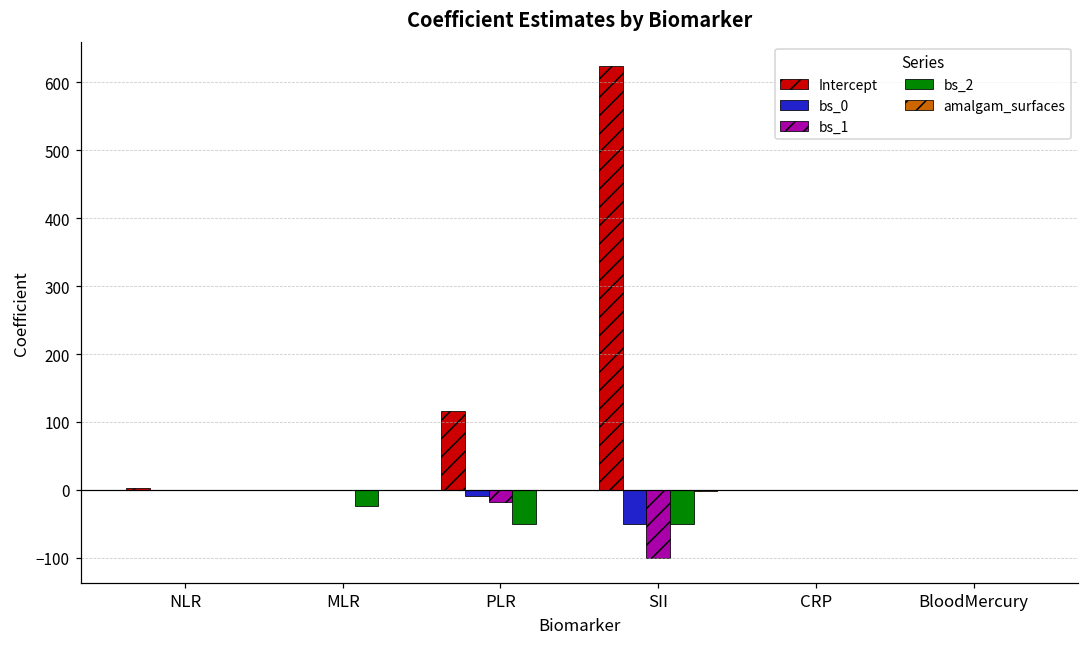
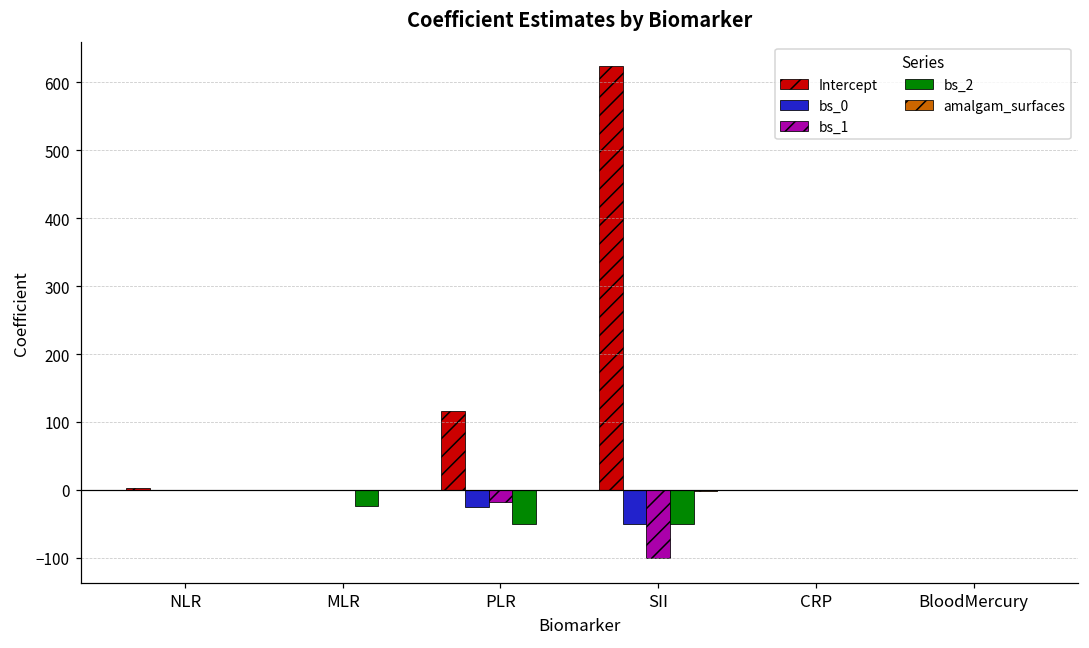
  {
    "Intercept": {
      "PLR": 120,
      "SII": 620
    },
    "bs_0": {
-     "PLR": -10,
+     "PLR": -30,
      "SII": -50
    },
    "bs_1": {
      "PLR": -20,
      "SII": -100
    },
    "bs_2": {
      "MLR": -20,
      "PLR": -50,
      "SII": -50
    }
  }
